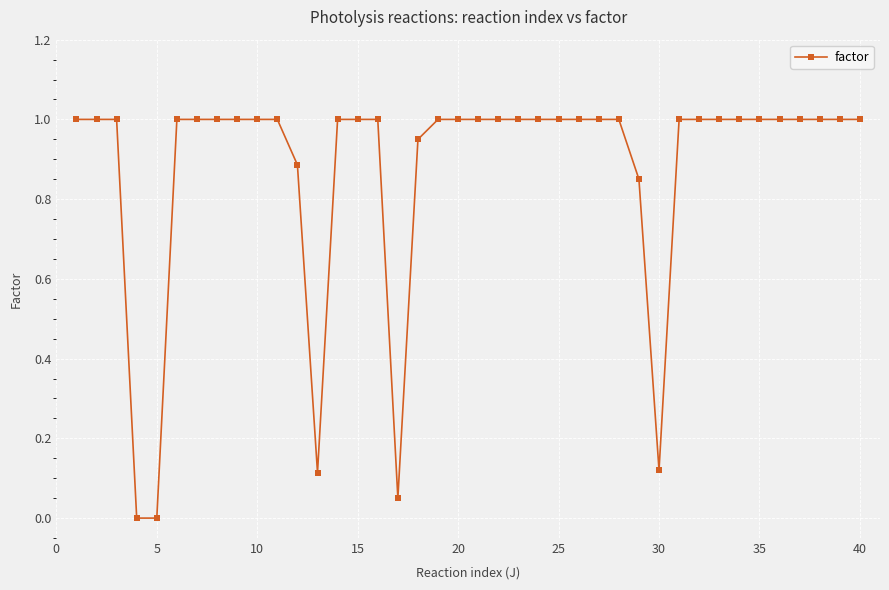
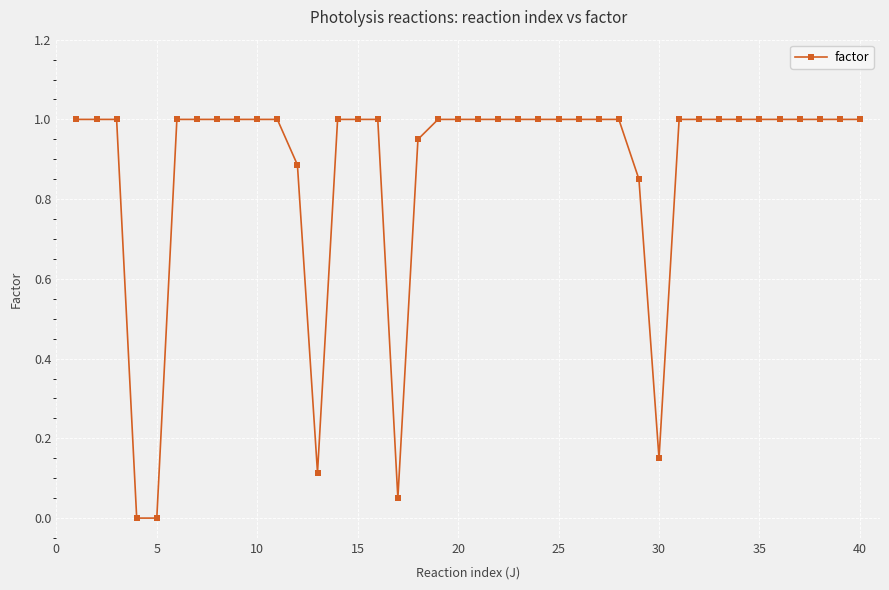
  {
    "5": 0.00,
    "10": 1.00,
    "15": 1.00,
    "20": 1.00,
    "25": 1.00,
-   "30": 0.12,
+   "30": 0.15,
    "35": 1.00,
    "40": 1.00
  }
